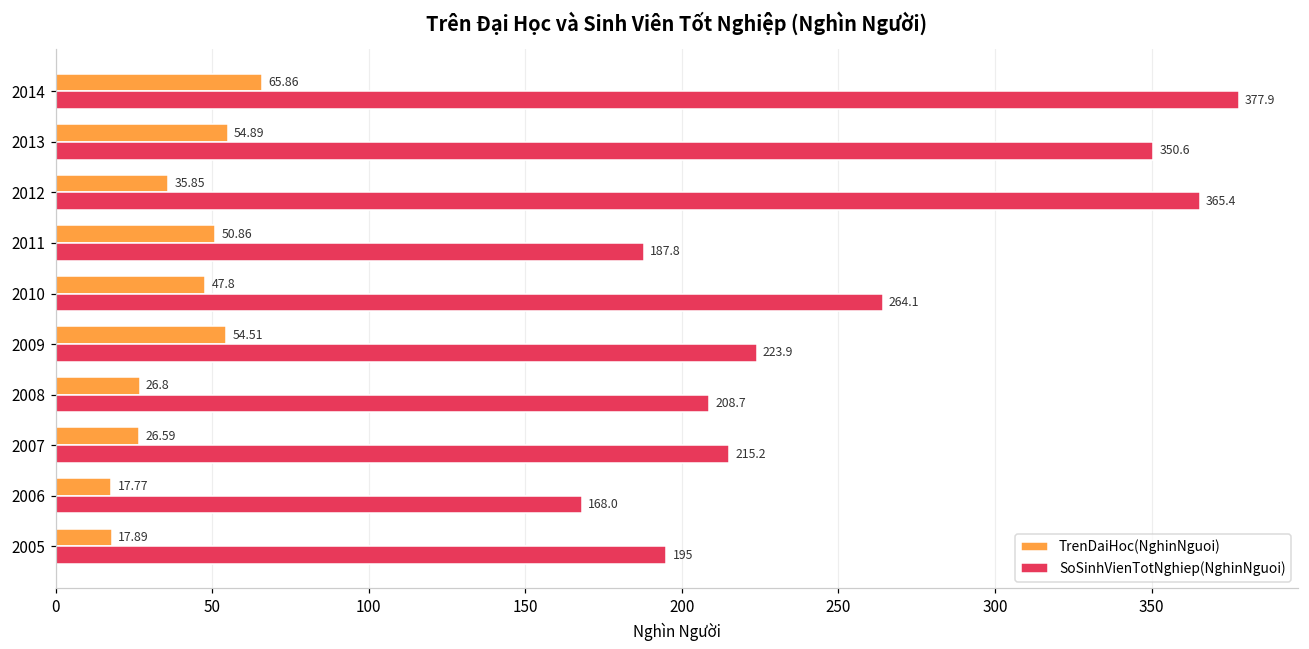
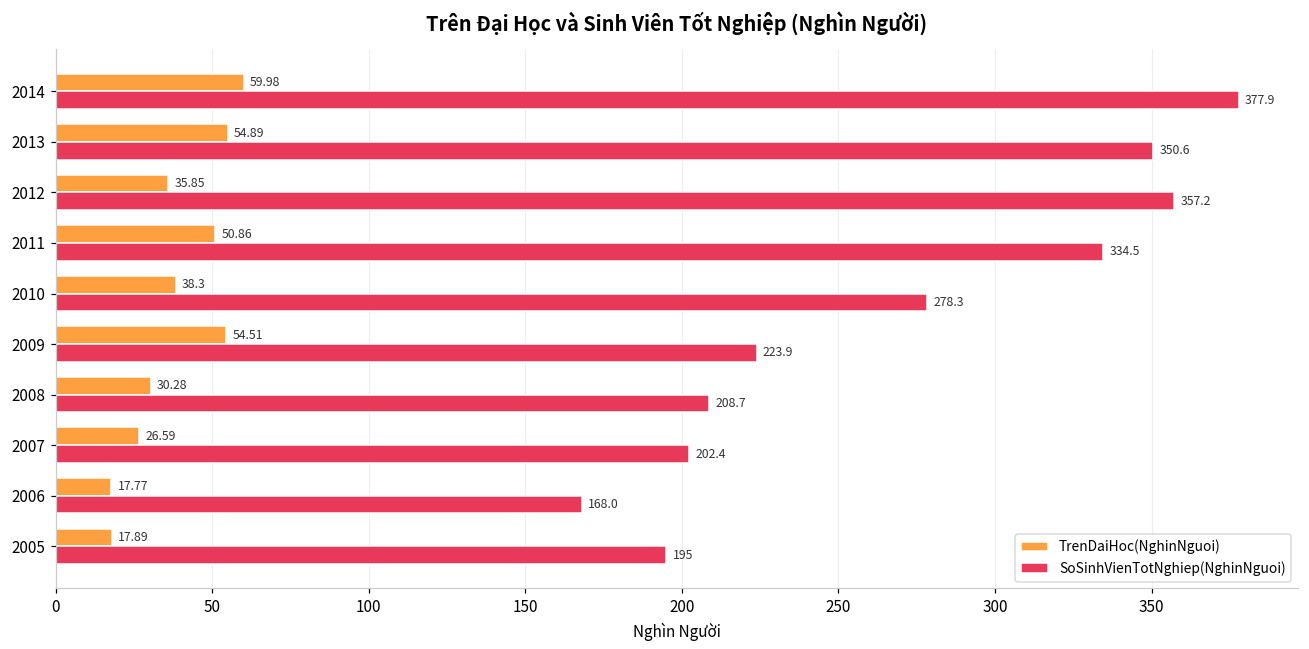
  {
    "TrenDaiHoc(NghinNguoi)": {
-     "2014": 65.86,
+     "2014": 59.98,
      "2013": 54.89,
      "2012": 35.85,
      "2011": 50.86,
-     "2010": 47.8,
+     "2010": 38.3,
      "2009": 54.51,
-     "2008": 26.8,
+     "2008": 30.28,
      "2007": 26.59,
      "2006": 17.77,
      "2005": 17.89
    },
    "SoSinhVienTotNghiep(NghinNguoi)": {
      "2014": 377.9,
      "2013": 350.6,
-     "2012": 365.4,
-     "2011": 187.8,
-     "2010": 264.1,
+     "2012": 357.2,
+     "2011": 334.5,
+     "2010": 278.3,
      "2009": 223.9,
      "2008": 208.7,
-     "2007": 215.2,
+     "2007": 202.4,
      "2006": 168.0,
      "2005": 195
    }
  }
